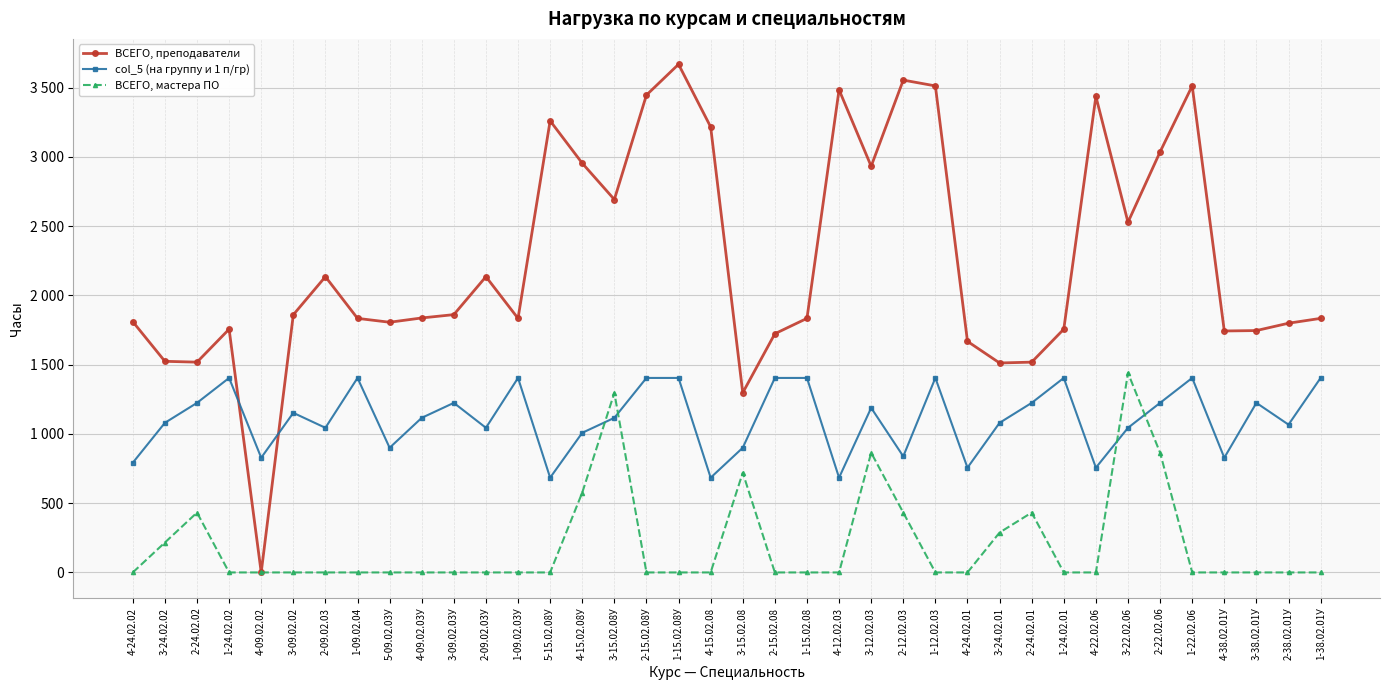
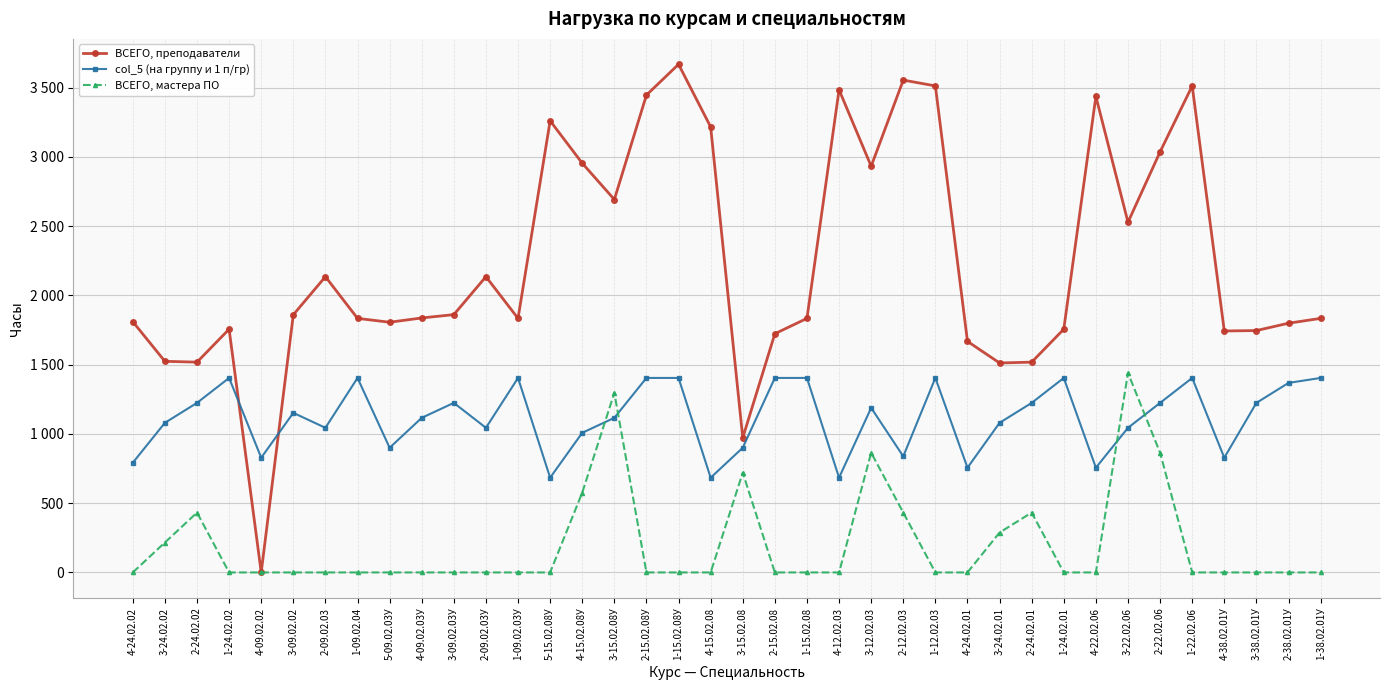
  {
    "ВСЕГО, преподаватели": {
      "4-24.02.02": 1810,
      "3-24.02.02": 1520,
      "2-24.02.02": 1520,
      "1-24.02.02": 1760,
      "3-09.02.02": 1860,
      "2-09.02.03": 2140,
      "1-09.02.04": 1830,
      "5-09.02.03У": 1810,
      "4-09.02.03У": 1840,
      "3-09.02.03У": 1860,
      "2-09.02.03У": 2140,
      "1-09.02.03У": 1830,
      "5-15.02.08У": 3260,
      "4-15.02.08У": 2950,
      "3-15.02.08У": 2690,
      "2-15.02.08У": 3450,
      "1-15.02.08У": 3670,
      "4-15.02.08": 3220,
-     "3-15.02.08": 1300,
+     "3-15.02.08": 970,
      "2-15.02.08": 1720,
      "1-15.02.08": 1830,
      "4-12.02.03": 3480,
      "3-12.02.03": 2930,
      "2-12.02.03": 3550,
      "1-12.02.03": 3510,
      "4-24.02.01": 1670,
      "3-24.02.01": 1510,
      "2-24.02.01": 1520,
      "1-24.02.01": 1760,
      "4-22.02.06": 3440,
      "3-22.02.06": 2530,
      "2-22.02.06": 3040,
      "1-22.02.06": 3510,
      "4-38.02.01У": 1740,
      "3-38.02.01У": 1750,
      "2-38.02.01У": 1800,
      "1-38.02.01У": 1830
    },
    "col_5 (на группу и 1 п/гр)": {
      "4-24.02.02": 790,
      "3-24.02.02": 1080,
      "2-24.02.02": 1220,
      "1-24.02.02": 1400,
      "4-09.02.02": 830,
      "3-09.02.02": 1150,
      "2-09.02.03": 1040,
      "1-09.02.04": 1400,
      "5-09.02.03У": 900,
      "4-09.02.03У": 1120,
      "3-09.02.03У": 1220,
      "2-09.02.03У": 1040,
      "1-09.02.03У": 1400,
      "5-15.02.08У": 680,
      "4-15.02.08У": 1010,
      "3-15.02.08У": 1120,
      "2-15.02.08У": 1400,
      "1-15.02.08У": 1400,
      "4-15.02.08": 680,
      "3-15.02.08": 900,
      "2-15.02.08": 1400,
      "1-15.02.08": 1400,
      "4-12.02.03": 680,
      "3-12.02.03": 1190,
      "2-12.02.03": 840,
      "1-12.02.03": 1400,
      "4-24.02.01": 760,
      "3-24.02.01": 1080,
      "2-24.02.01": 1220,
      "1-24.02.01": 1400,
      "4-22.02.06": 760,
      "3-22.02.06": 1040,
      "2-22.02.06": 1220,
      "1-22.02.06": 1400,
      "4-38.02.01У": 830,
      "3-38.02.01У": 1220,
-     "2-38.02.01У": 1070,
+     "2-38.02.01У": 1370,
      "1-38.02.01У": 1400
    },
    "ВСЕГО, мастера ПО": {
      "4-24.02.02": 0,
      "3-24.02.02": 220,
      "2-24.02.02": 430,
      "1-24.02.02": 0,
      "3-09.02.02": 0,
      "2-09.02.03": 0,
      "1-09.02.04": 0,
      "5-09.02.03У": 0,
      "4-09.02.03У": 0,
      "3-09.02.03У": 0,
      "2-09.02.03У": 0,
      "1-09.02.03У": 0,
      "5-15.02.08У": 0,
      "4-15.02.08У": 580,
      "3-15.02.08У": 1300,
      "2-15.02.08У": 0,
      "1-15.02.08У": 0,
      "4-15.02.08": 0,
      "3-15.02.08": 720,
      "2-15.02.08": 0,
      "1-15.02.08": 0,
      "4-12.02.03": 0,
      "3-12.02.03": 860,
      "2-12.02.03": 430,
      "1-12.02.03": 0,
      "4-24.02.01": 0,
      "3-24.02.01": 290,
      "2-24.02.01": 430,
      "1-24.02.01": 0,
      "4-22.02.06": 0,
      "3-22.02.06": 1440,
      "2-22.02.06": 860,
      "1-22.02.06": 0,
      "4-38.02.01У": 0,
      "3-38.02.01У": 0,
      "2-38.02.01У": 0,
      "1-38.02.01У": 0
    }
  }
